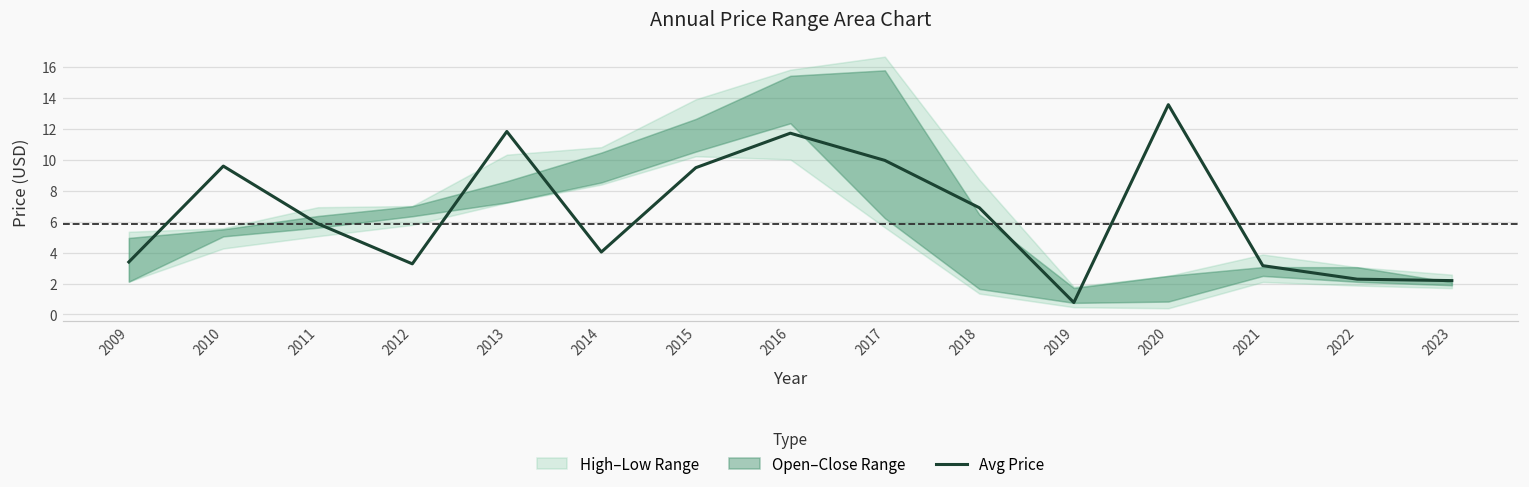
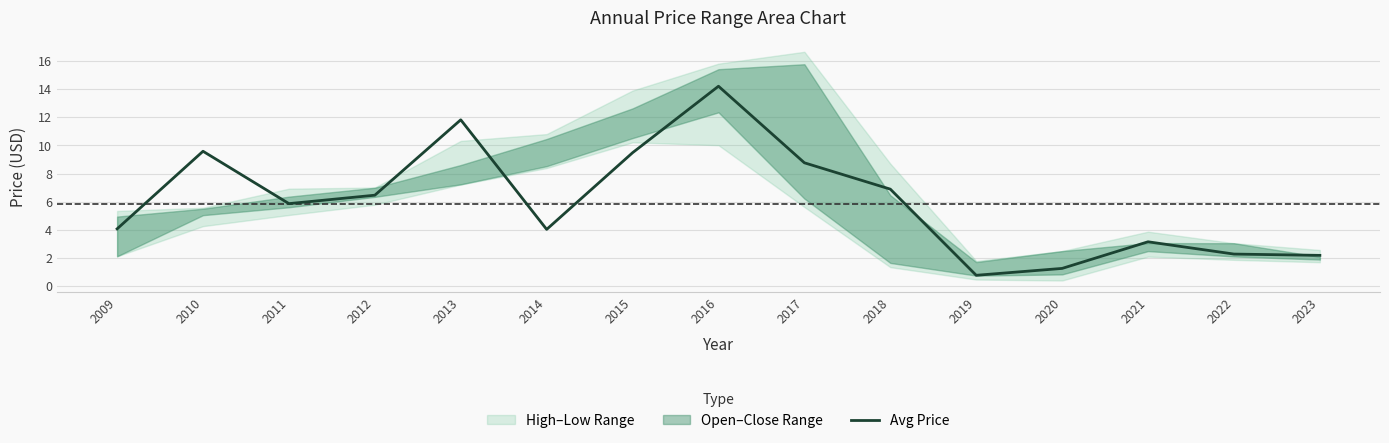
  {
    "Avg Price": {
-     "2009": 3.4,
+     "2009": 4.1,
      "2010": 9.6,
      "2011": 5.9,
-     "2012": 3.3,
+     "2012": 6.5,
      "2013": 11.8,
      "2014": 4.0,
      "2015": 9.5,
-     "2016": 11.7,
-     "2017": 9.9,
+     "2016": 14.2,
+     "2017": 8.8,
      "2018": 6.9,
      "2019": 0.8,
-     "2020": 13.5,
+     "2020": 1.3,
      "2022": 2.3
    }
  }
